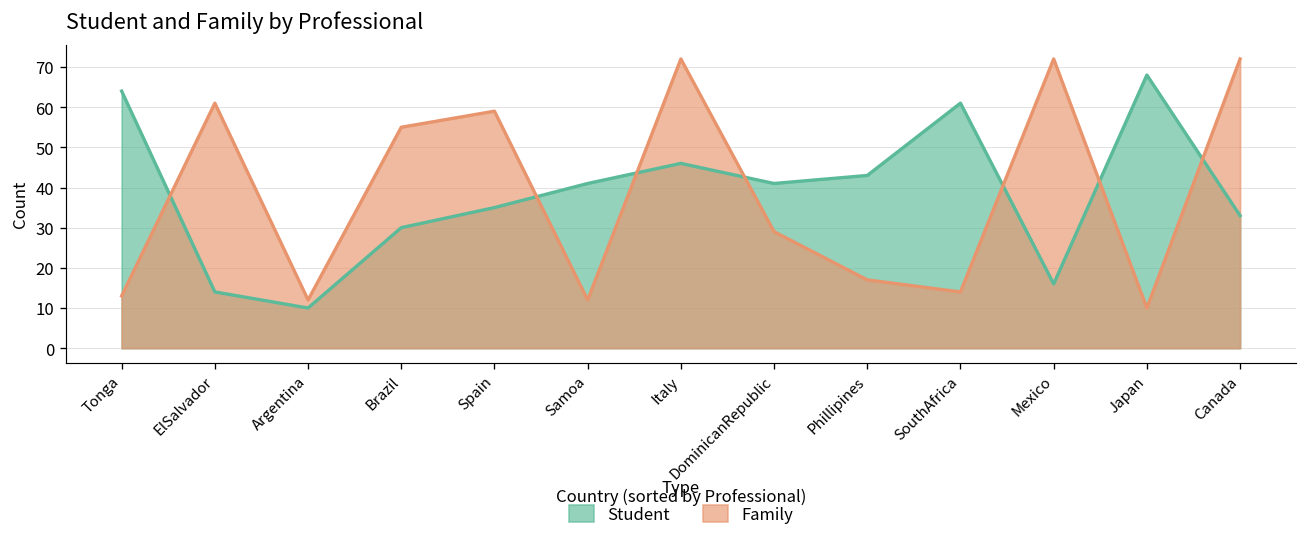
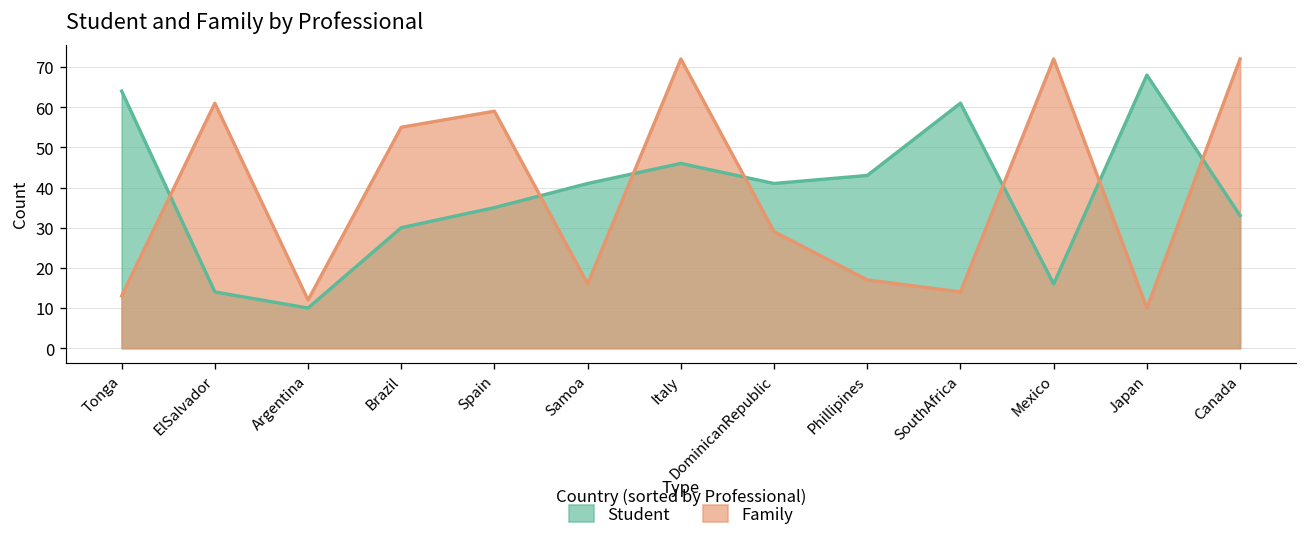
  {
    "Student": {
      "Tonga": 64,
      "ElSalvador": 14,
      "Argentina": 10,
      "Brazil": 30,
      "Spain": 35,
      "Samoa": 41,
      "Italy": 46,
      "DominicanRepublic": 41,
      "Phillipines": 43,
      "SouthAfrica": 61,
      "Mexico": 16,
      "Japan": 68,
      "Canada": 33
    },
    "Family": {
      "Tonga": 13,
      "ElSalvador": 61,
      "Argentina": 12,
      "Brazil": 55,
      "Spain": 59,
-     "Samoa": 12,
+     "Samoa": 16,
      "Italy": 72,
      "DominicanRepublic": 29,
      "Phillipines": 17,
      "SouthAfrica": 14,
      "Mexico": 72,
      "Japan": 10,
      "Canada": 72
    }
  }
